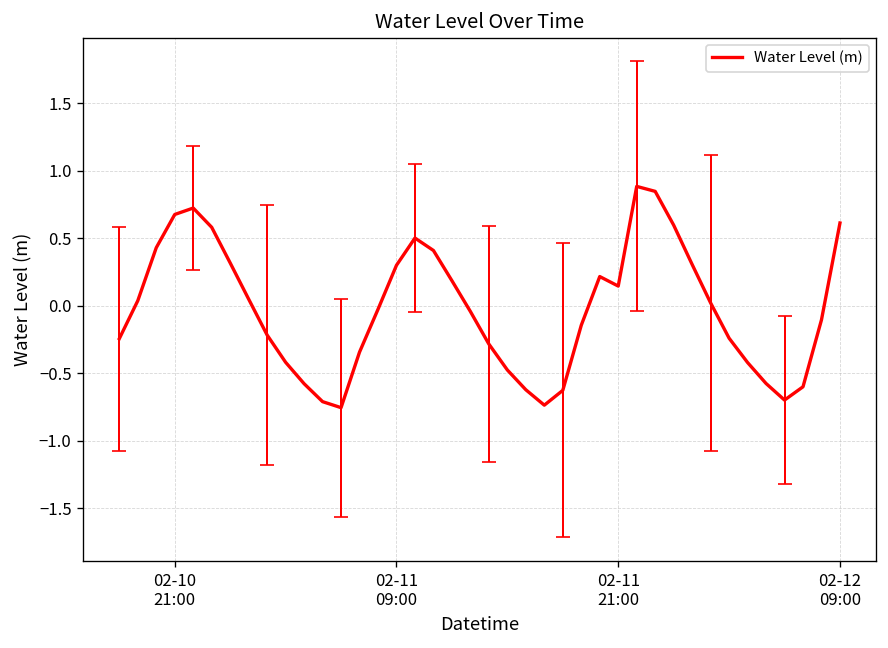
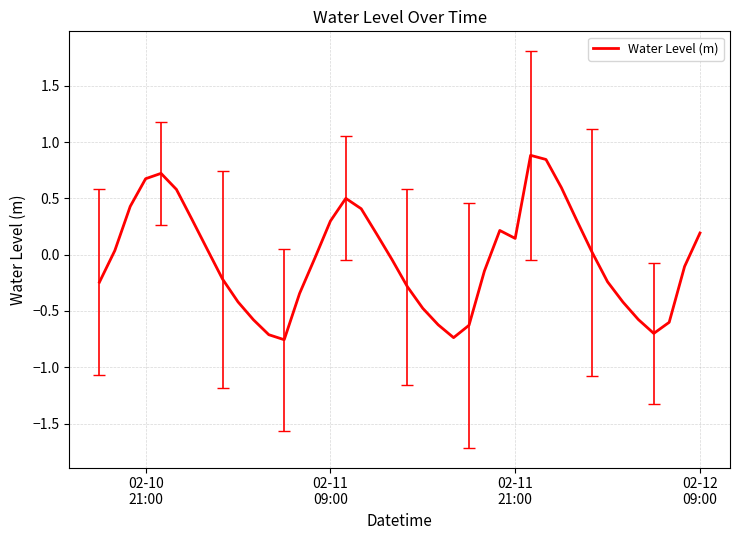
  {
    "Water Level (m)": {
      "02-10 21:00": 0.67,
      "02-11 09:00": 0.30,
      "02-11 21:00": 0.14,
-     "02-12 09:00": 0.61
+     "02-12 09:00": 0.19
    }
  }
